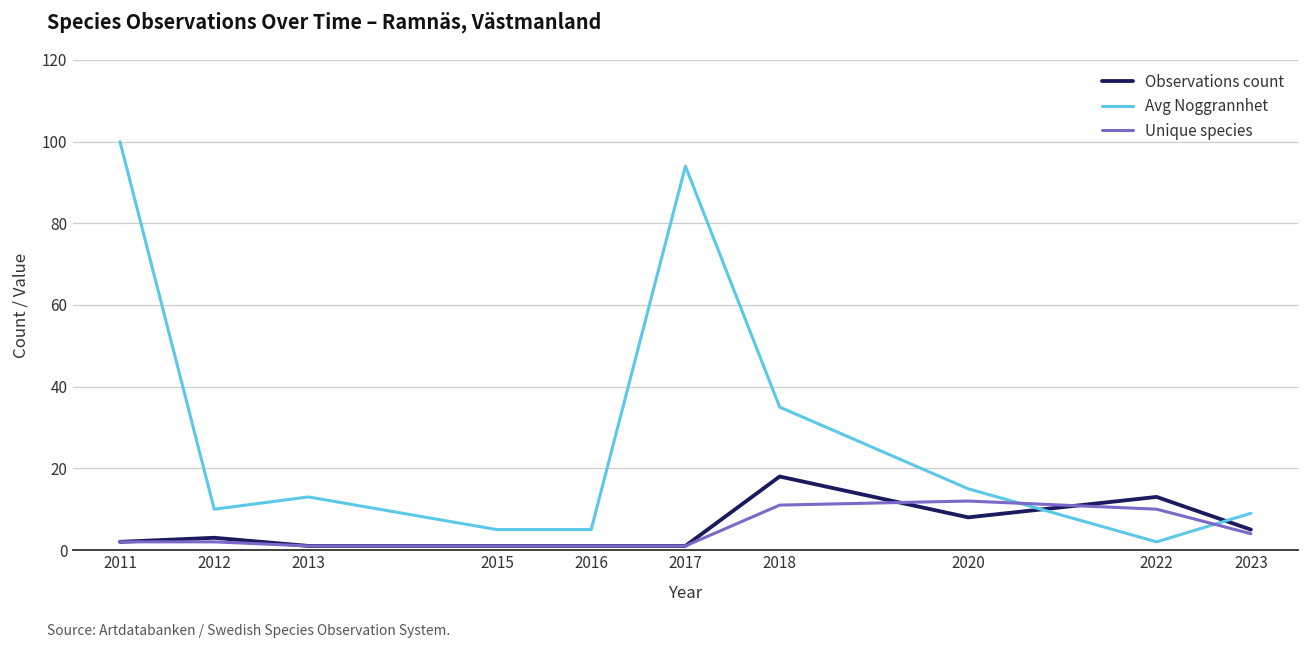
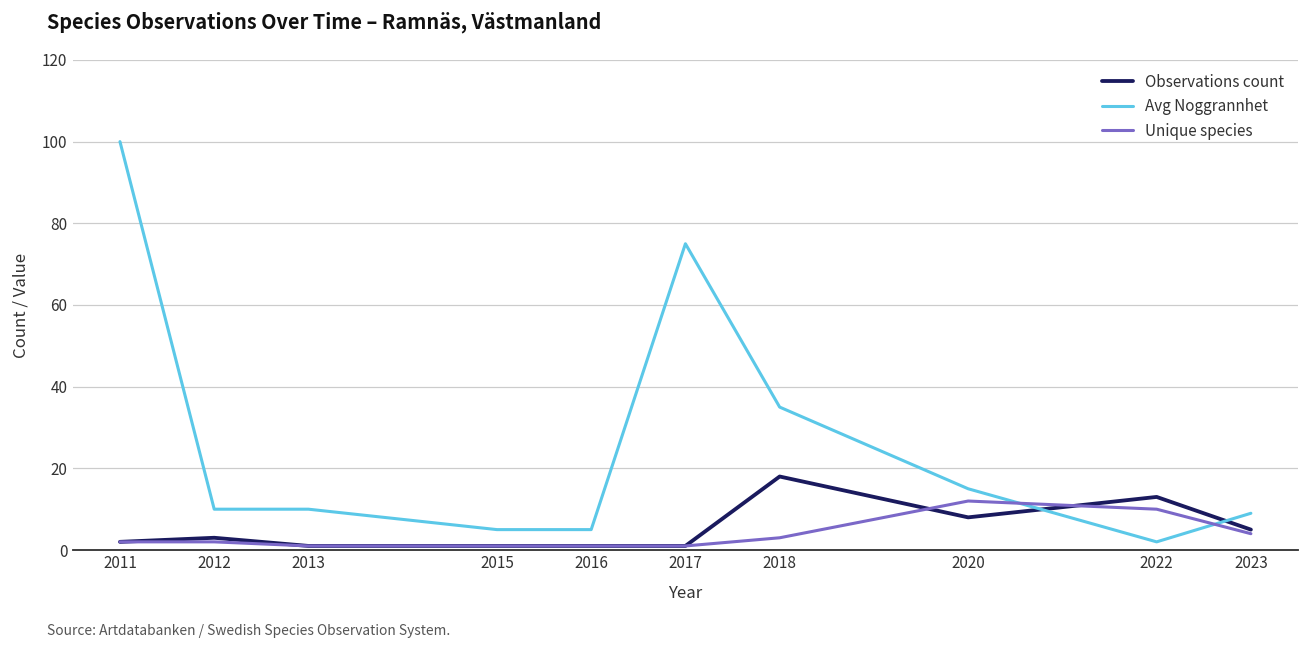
  {
    "Observations count": {
      "2012": 3,
      "2018": 18,
      "2020": 8,
      "2022": 13,
      "2023": 5
    },
    "Avg Noggrannhet": {
      "2011": 100,
      "2012": 10,
-     "2013": 13,
+     "2013": 10,
      "2015": 5,
      "2016": 5,
-     "2017": 94,
+     "2017": 75,
      "2018": 35,
      "2020": 15,
      "2022": 2,
      "2023": 9
    },
    "Unique species": {
      "2012": 2,
-     "2018": 11,
+     "2018": 3,
      "2020": 12,
      "2022": 10,
      "2023": 4
    }
  }
